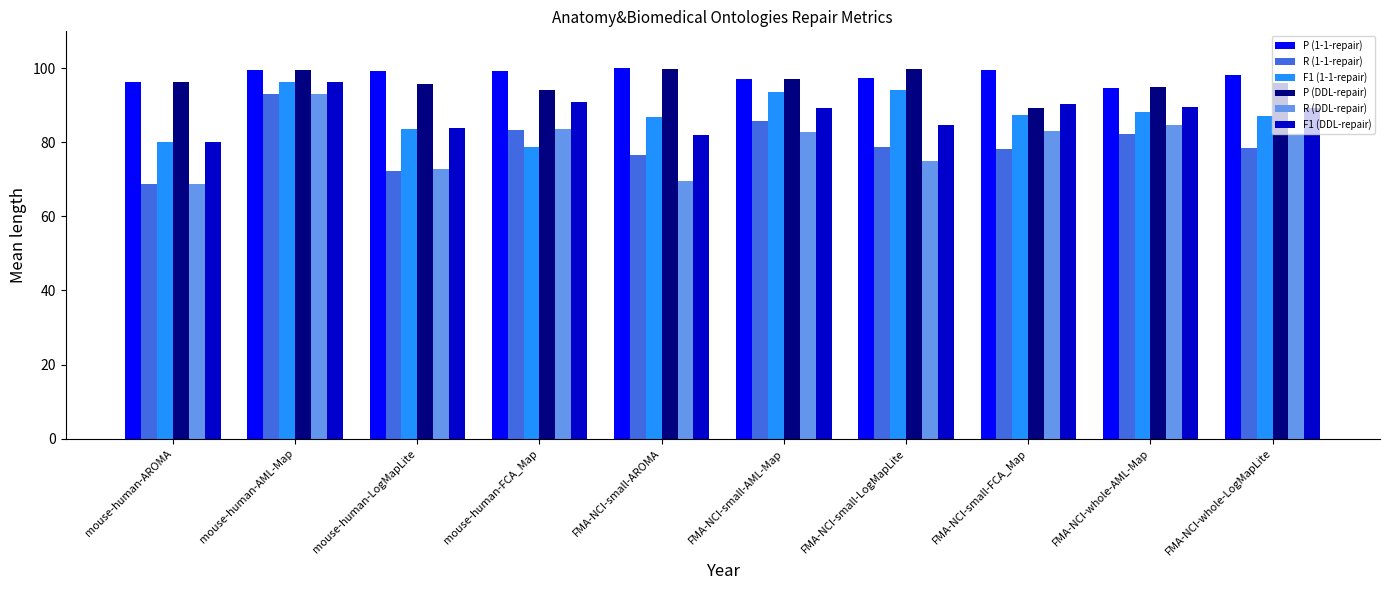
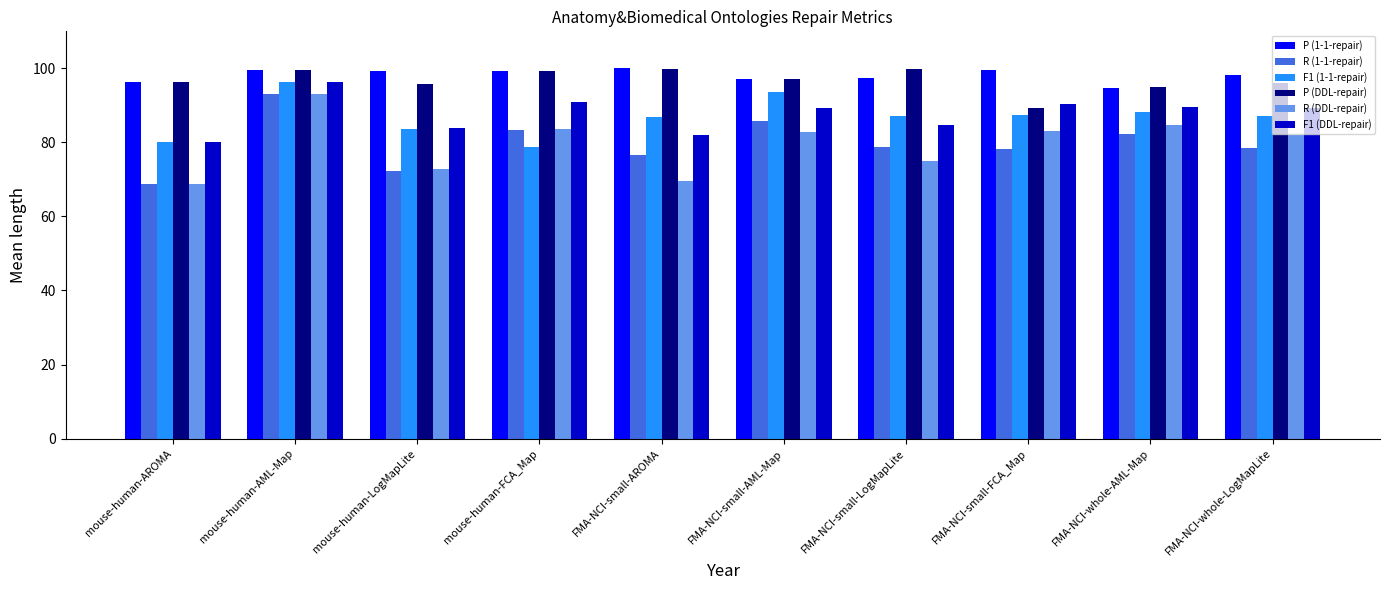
  {
    "F1 (1-1-repair)": {
      "mouse-human-AROMA": 80,
      "mouse-human-AML-Map": 96,
      "mouse-human-LogMapLite": 84,
      "mouse-human-FCA_Map": 79,
      "FMA-NCI-small-AROMA": 87,
      "FMA-NCI-small-AML-Map": 94,
-     "FMA-NCI-small-LogMapLite": 94,
+     "FMA-NCI-small-LogMapLite": 87,
      "FMA-NCI-small-FCA_Map": 88,
      "FMA-NCI-whole-AML-Map": 88,
      "FMA-NCI-whole-LogMapLite": 87
    },
    "P (DDL-repair)": {
      "mouse-human-AROMA": 96,
      "mouse-human-AML-Map": 100,
      "mouse-human-LogMapLite": 96,
-     "mouse-human-FCA_Map": 94,
+     "mouse-human-FCA_Map": 99,
      "FMA-NCI-small-AROMA": 100,
      "FMA-NCI-small-AML-Map": 97,
      "FMA-NCI-small-LogMapLite": 100,
      "FMA-NCI-small-FCA_Map": 89,
      "FMA-NCI-whole-AML-Map": 95
    }
  }
